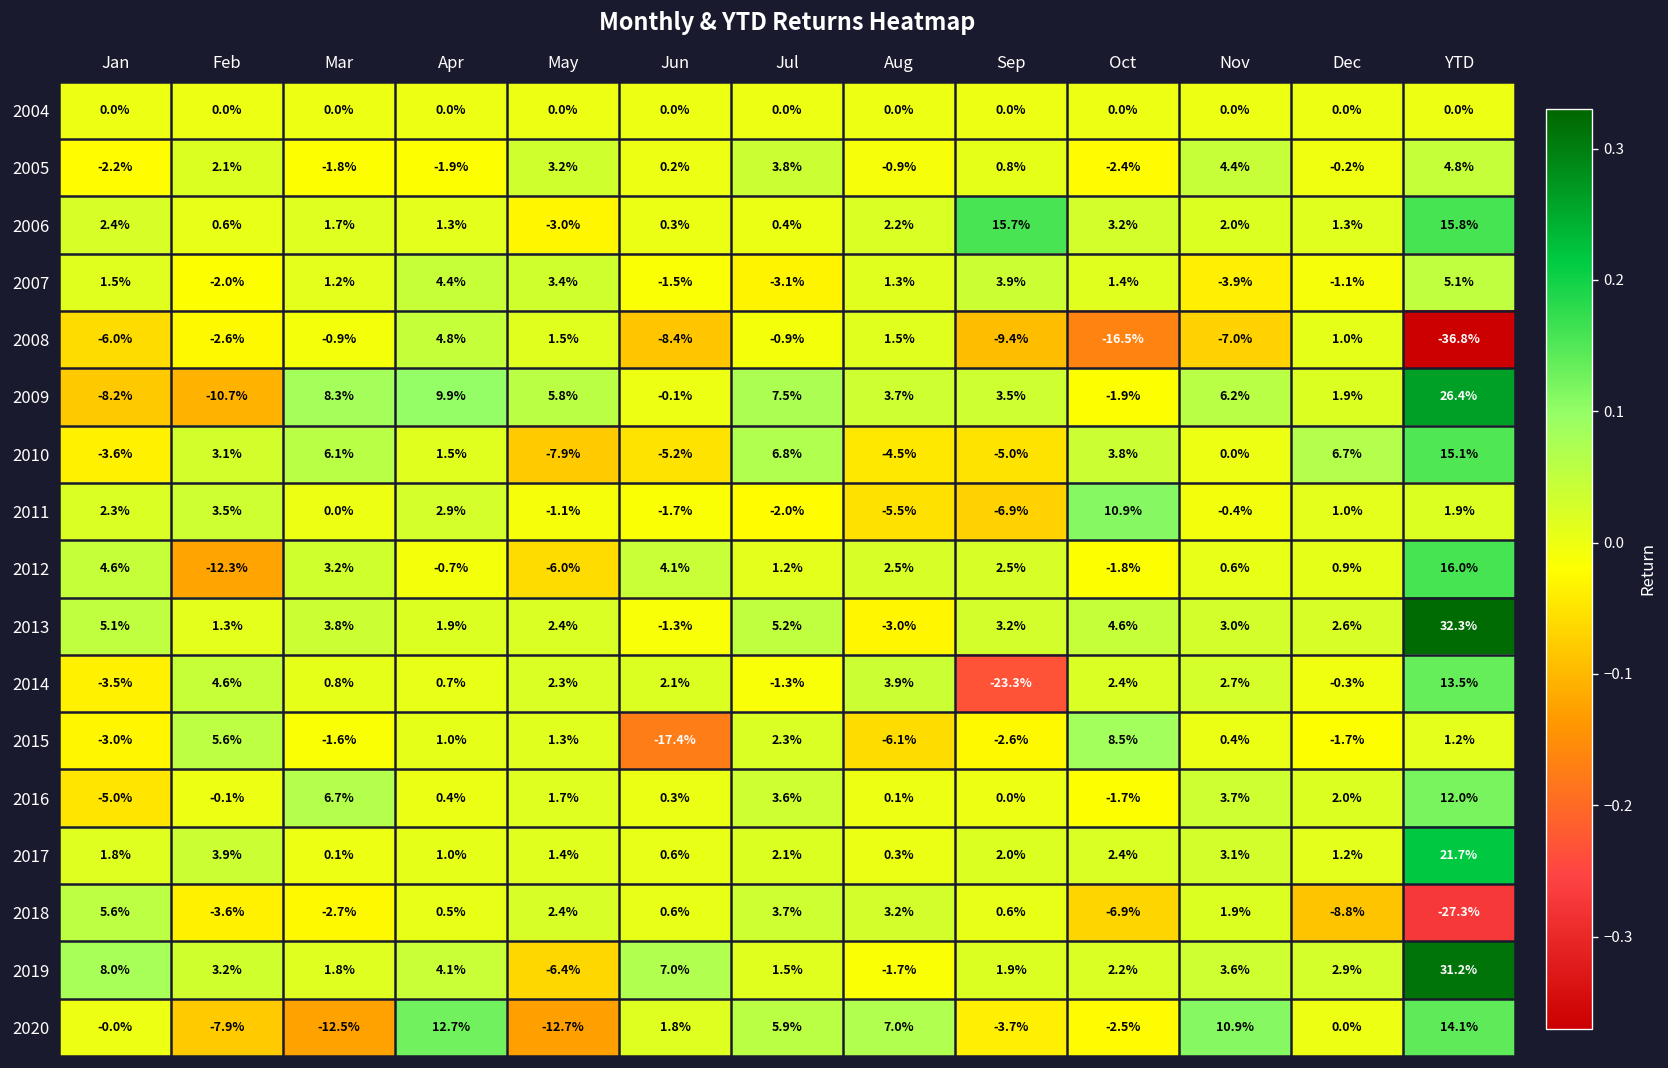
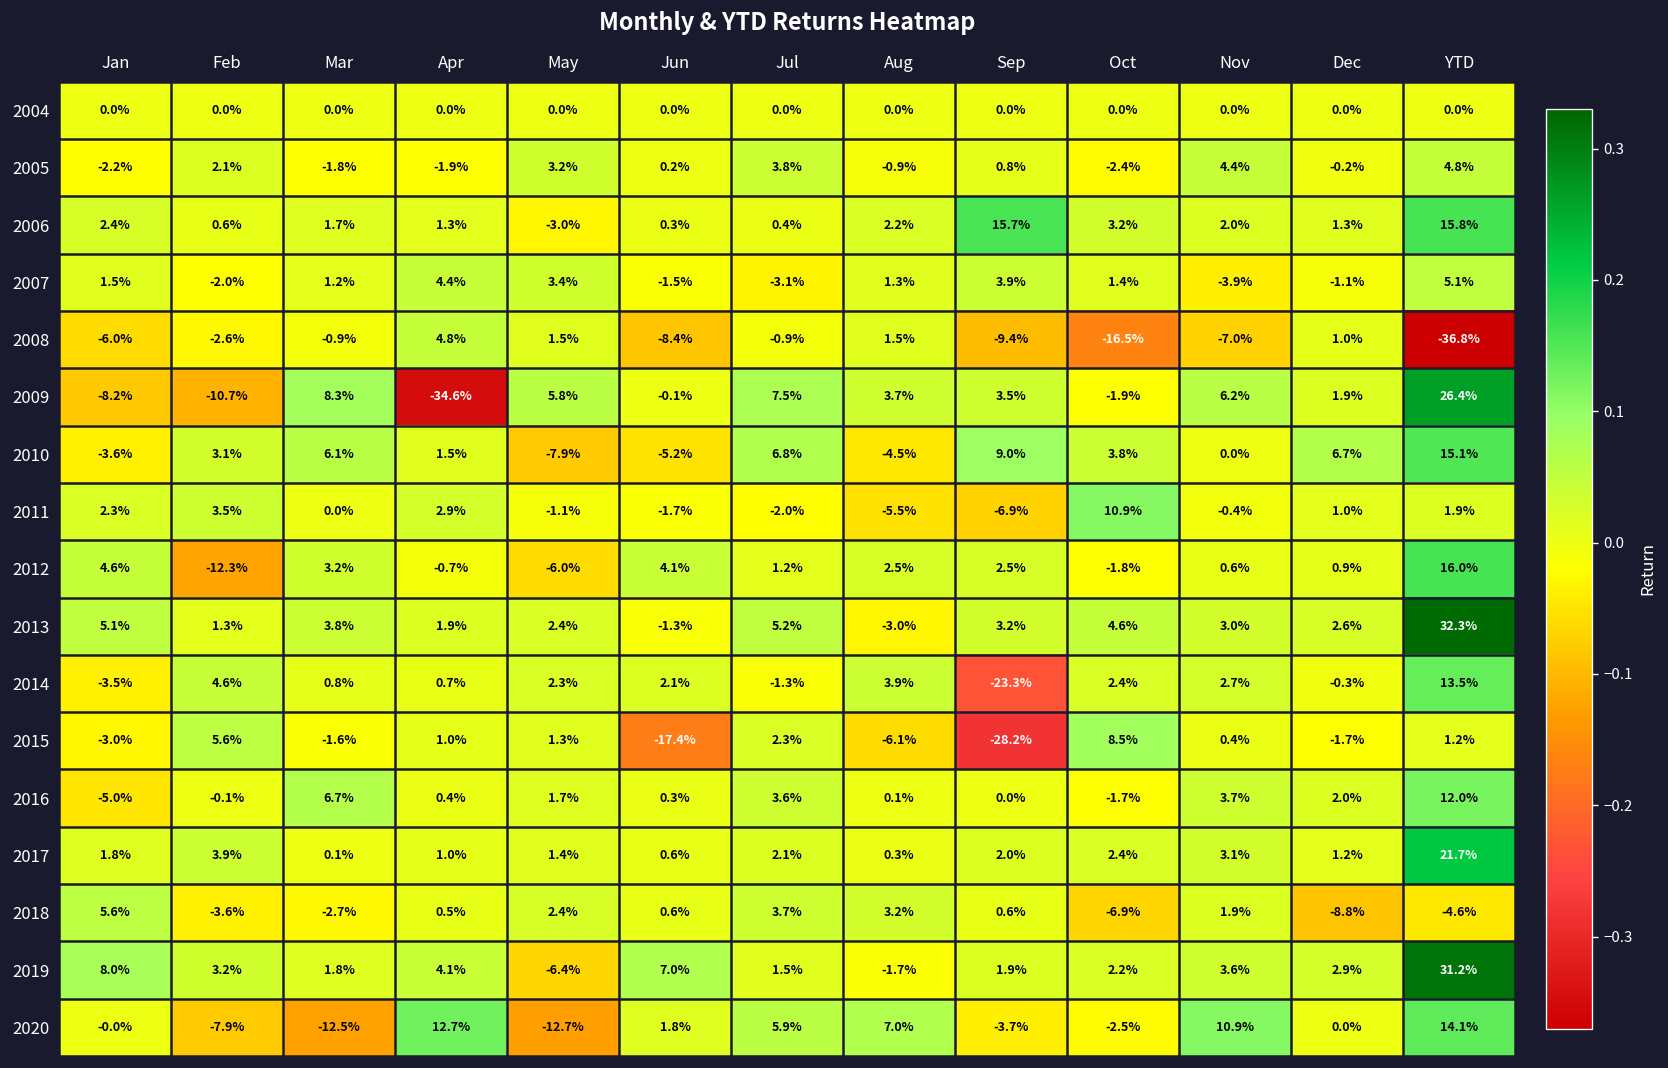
  {
    "2009": {
      "Jan": "-8.2%",
      "Feb": "-10.7%",
      "Mar": "8.3%",
-     "Apr": "9.9%",
+     "Apr": "-34.6%",
      "May": "5.8%",
      "Jun": "-0.1%",
      "Jul": "7.5%",
      "Aug": "3.7%",
      "Sep": "3.5%",
      "Oct": "-1.9%",
      "Nov": "6.2%",
      "Dec": "1.9%",
      "YTD": "26.4%"
    },
    "2010": {
      "Jan": "-3.6%",
      "Feb": "3.1%",
      "Mar": "6.1%",
      "Apr": "1.5%",
      "May": "-7.9%",
      "Jun": "-5.2%",
      "Jul": "6.8%",
      "Aug": "-4.5%",
-     "Sep": "-5.0%",
+     "Sep": "9.0%",
      "Oct": "3.8%",
      "Nov": "0.0%",
      "Dec": "6.7%",
      "YTD": "15.1%"
    },
    "2015": {
      "Jan": "-3.0%",
      "Feb": "5.6%",
      "Mar": "-1.6%",
      "Apr": "1.0%",
      "May": "1.3%",
      "Jun": "-17.4%",
      "Jul": "2.3%",
      "Aug": "-6.1%",
-     "Sep": "-2.6%",
+     "Sep": "-28.2%",
      "Oct": "8.5%",
      "Nov": "0.4%",
      "Dec": "-1.7%",
      "YTD": "1.2%"
    },
    "2018": {
      "Jan": "5.6%",
      "Feb": "-3.6%",
      "Mar": "-2.7%",
      "Apr": "0.5%",
      "May": "2.4%",
      "Jun": "0.6%",
      "Jul": "3.7%",
      "Aug": "3.2%",
      "Sep": "0.6%",
      "Oct": "-6.9%",
      "Nov": "1.9%",
      "Dec": "-8.8%",
-     "YTD": "-27.3%"
+     "YTD": "-4.6%"
    }
  }
